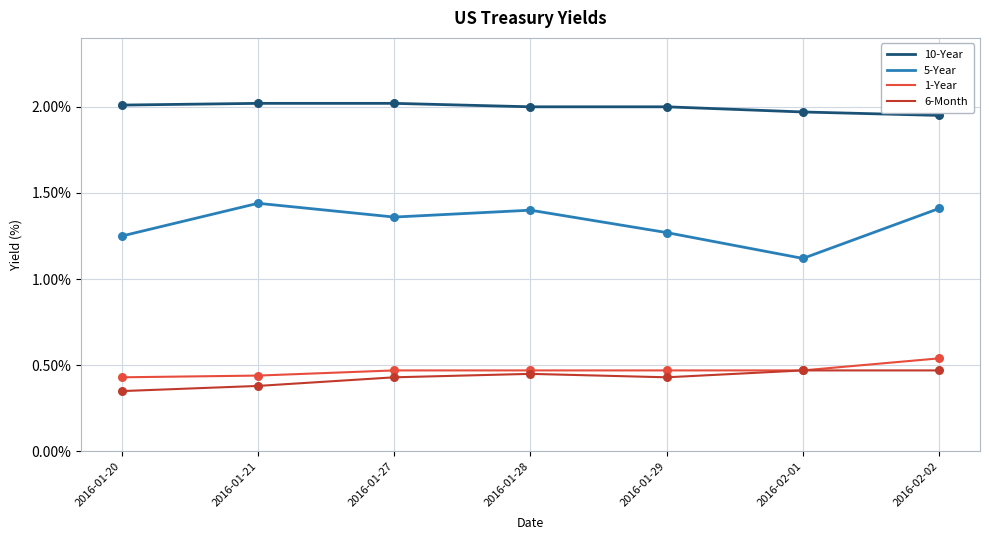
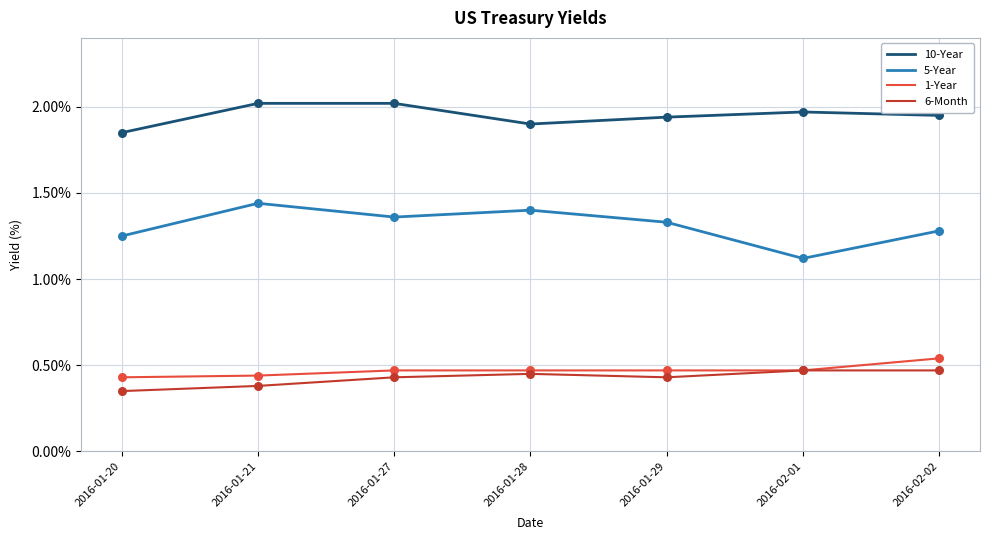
  {
    "10-Year": {
-     "2016-01-20": "2.01%",
+     "2016-01-20": "1.85%",
      "2016-01-21": "2.02%",
      "2016-01-27": "2.02%",
-     "2016-01-28": "2.0%",
-     "2016-01-29": "2.00%",
+     "2016-01-28": "1.9%",
+     "2016-01-29": "1.94%",
      "2016-02-01": "1.97%",
      "2016-02-02": "1.95%"
    },
    "5-Year": {
      "2016-01-20": "1.25%",
      "2016-01-21": "1.44%",
      "2016-01-27": "1.36%",
      "2016-01-28": "1.40%",
-     "2016-01-29": "1.27%",
+     "2016-01-29": "1.33%",
      "2016-02-01": "1.12%",
-     "2016-02-02": "1.41%"
+     "2016-02-02": "1.28%"
    }
  }
